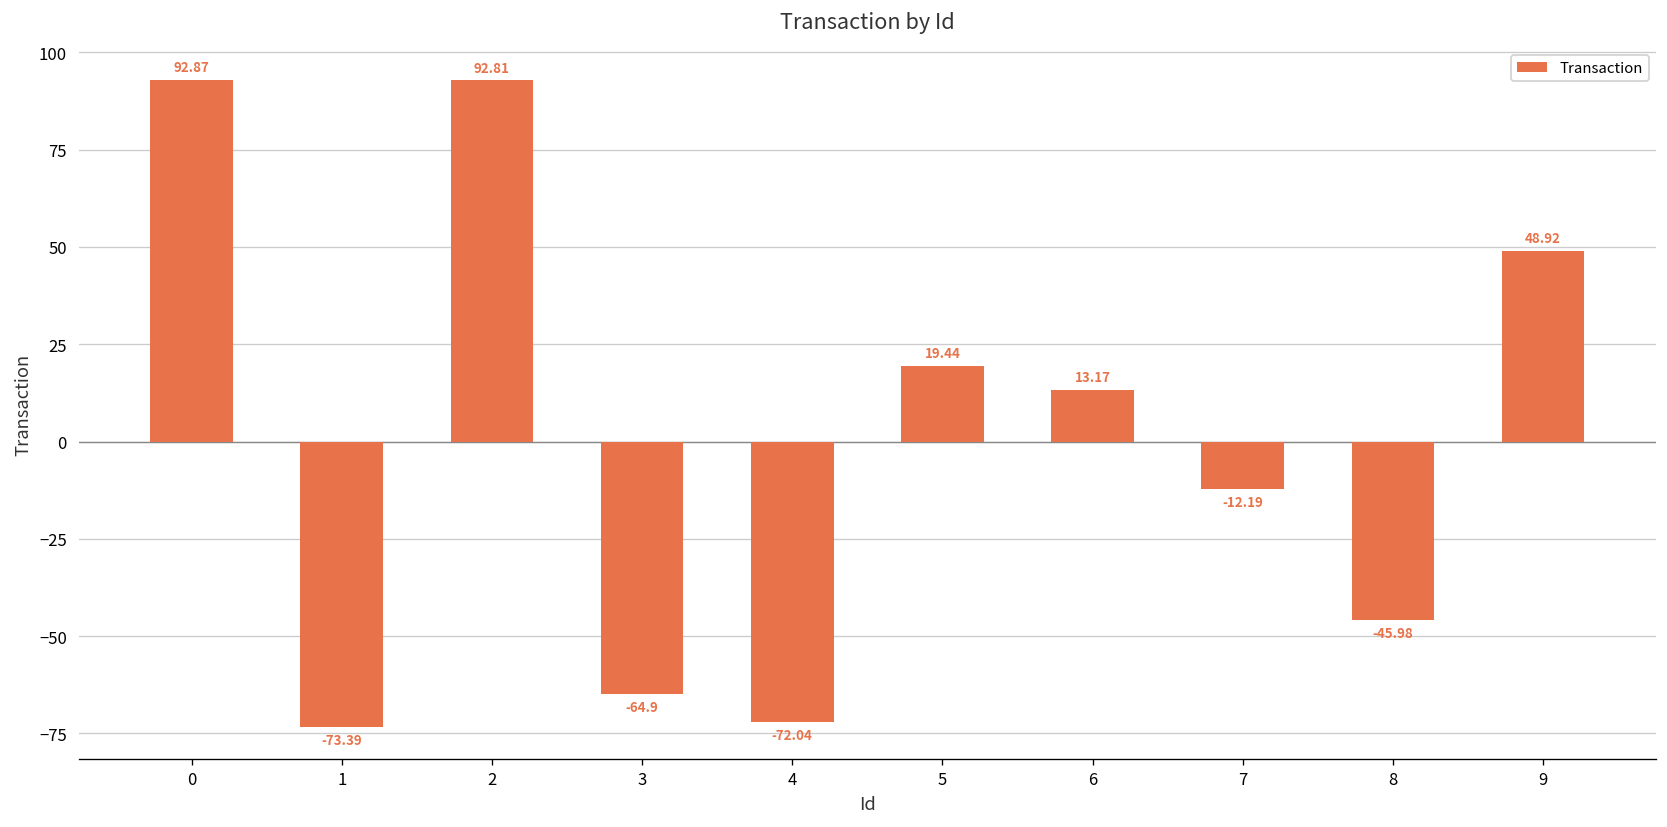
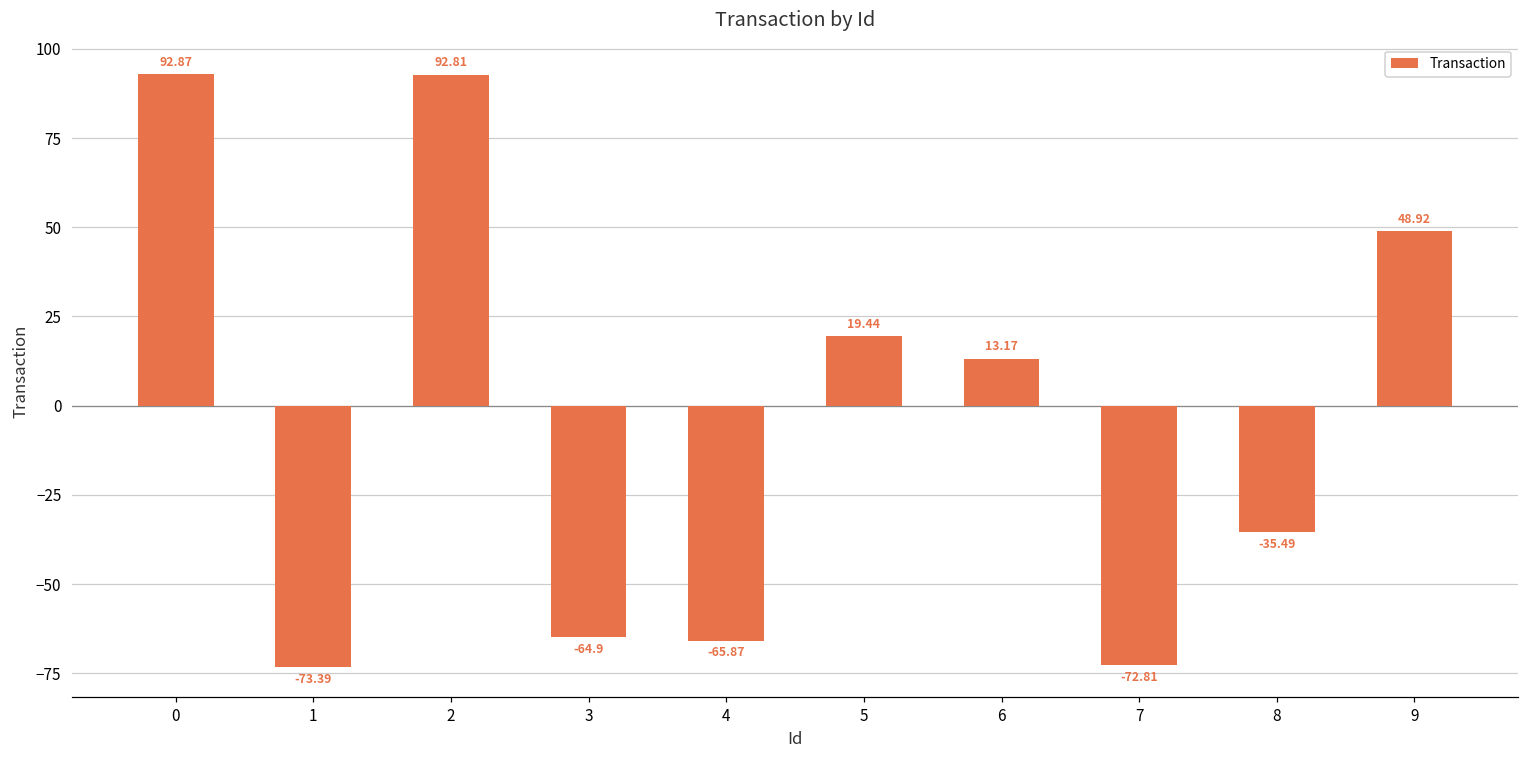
  {
    "0": 92.87,
    "1": -73.39,
    "2": 92.81,
    "3": -64.9,
-   "4": -72.04,
+   "4": -65.87,
    "5": 19.44,
    "6": 13.17,
-   "7": -12.19,
-   "8": -45.98,
+   "7": -72.81,
+   "8": -35.49,
    "9": 48.92
  }
